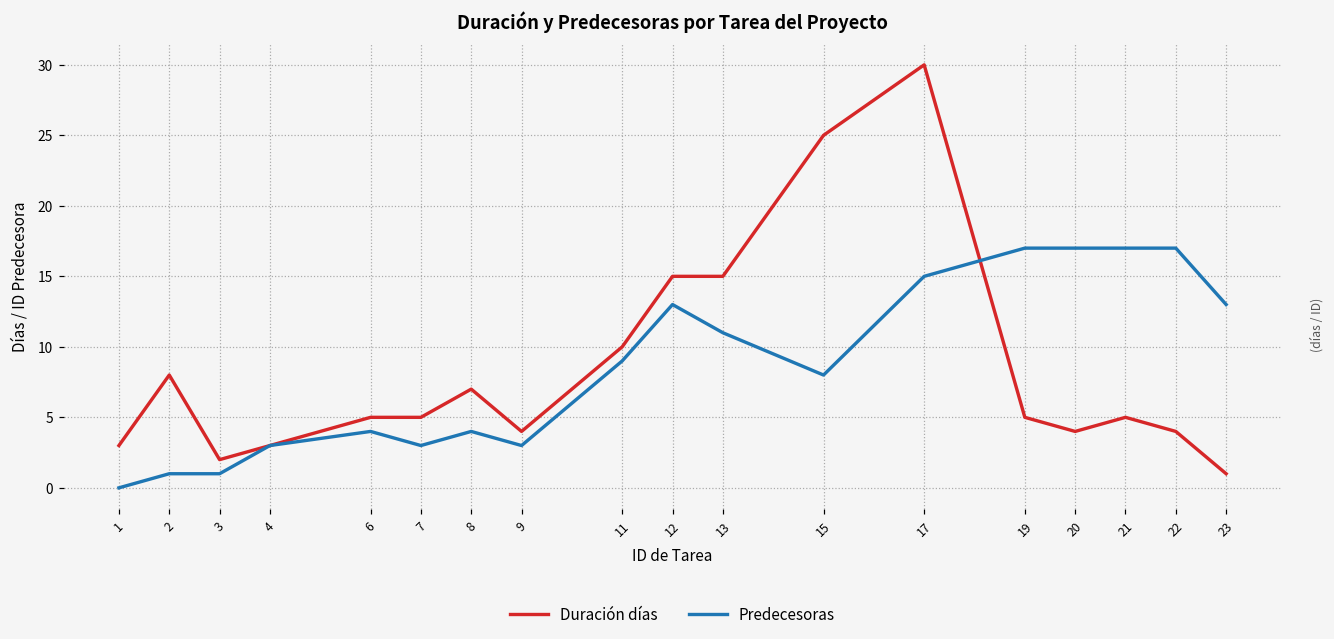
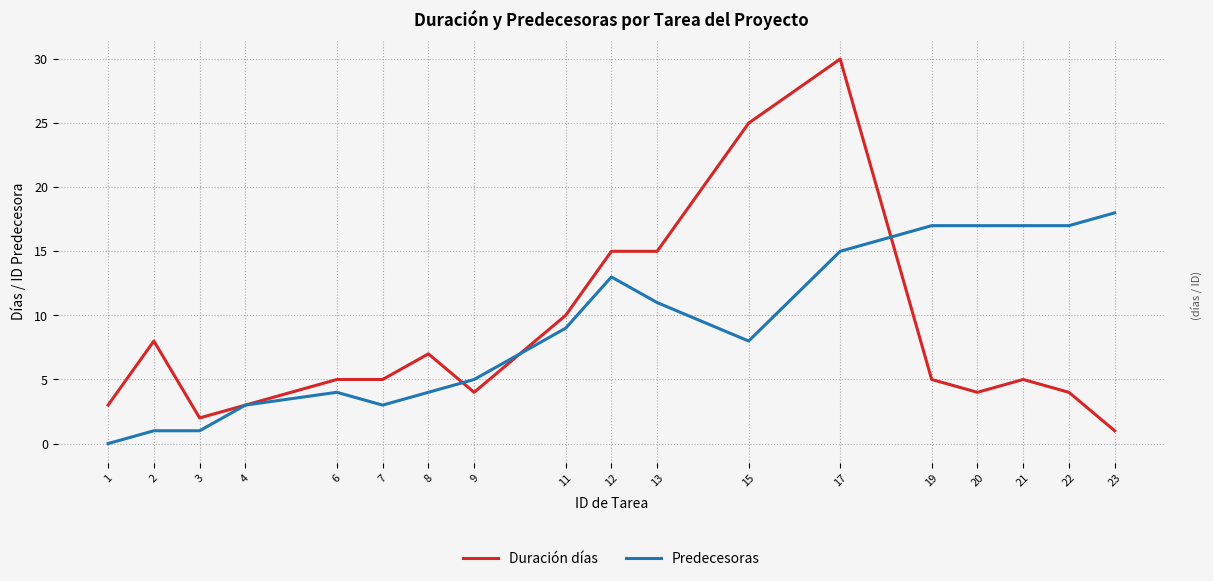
  {
    "Duración días": {
      "1": 3,
      "2": 8,
      "3": 2,
      "6": 5,
      "7": 5,
      "8": 7,
      "9": 4,
      "11": 10,
      "12": 15,
      "13": 15,
      "15": 25,
      "17": 30,
      "19": 5,
      "20": 4,
      "21": 5,
      "22": 4,
      "23": 1
    },
    "Predecesoras": {
      "1": 0,
      "2": 1,
      "3": 1,
      "6": 4,
      "7": 3,
      "8": 4,
-     "9": 3,
+     "9": 5,
      "11": 9,
      "12": 13,
      "13": 11,
      "15": 8,
      "17": 15,
      "19": 17,
      "20": 17,
      "21": 17,
      "22": 17,
-     "23": 13
+     "23": 18
    }
  }
